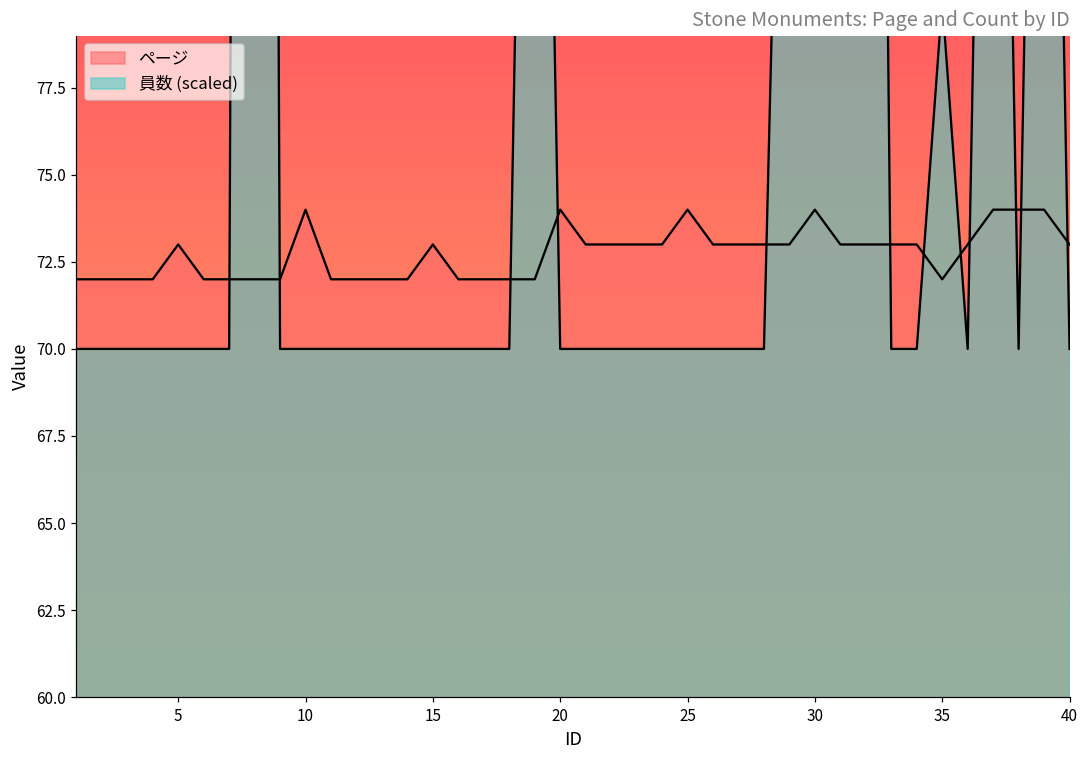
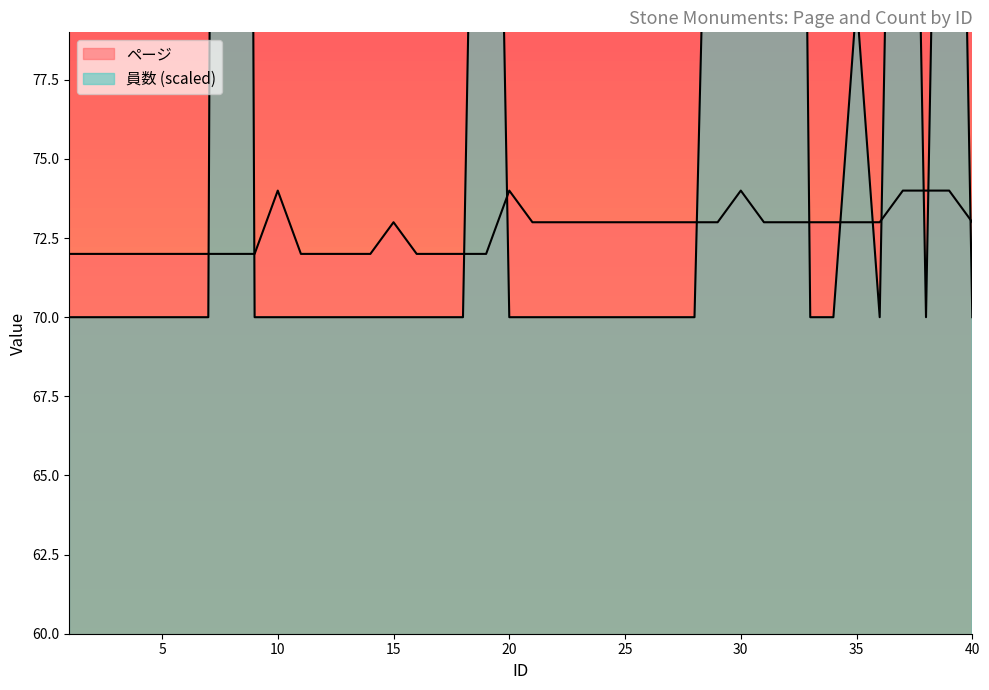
  {
    "ページ": {
-     "5": 73,
+     "5": 72,
      "10": 74,
      "15": 73,
      "20": 74,
-     "25": 74,
+     "25": 73,
      "30": 74,
-     "35": 72,
+     "35": 73,
      "40": 73
    },
    "員数 (scaled)": {
      "5": 70,
      "10": 70,
      "15": 70,
      "20": 70,
      "25": 70,
      "40": 70
    }
  }
